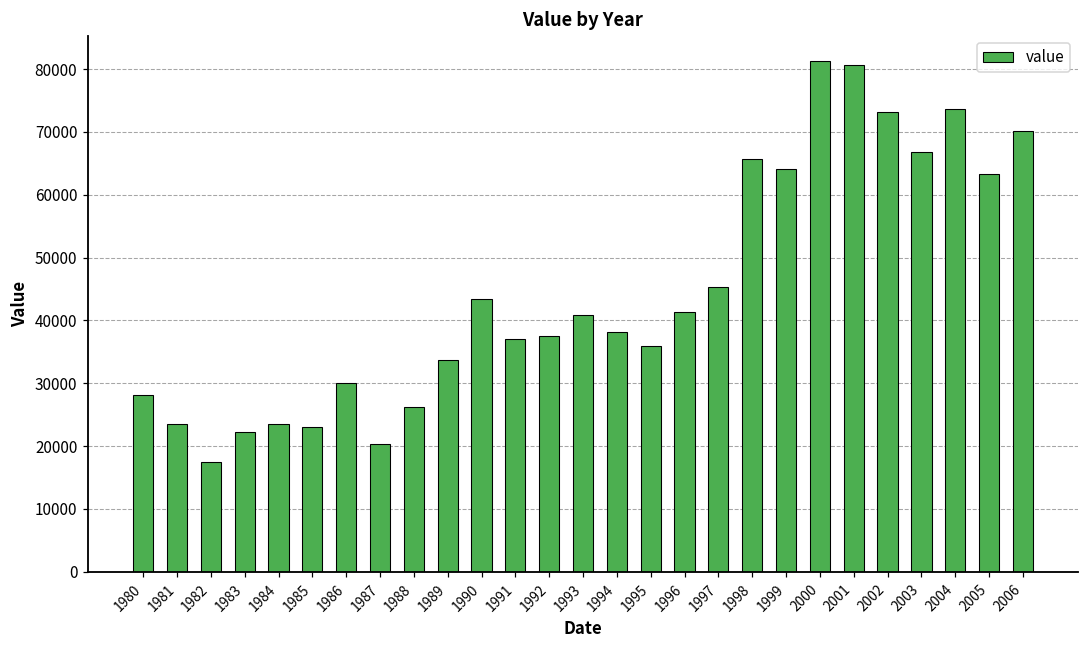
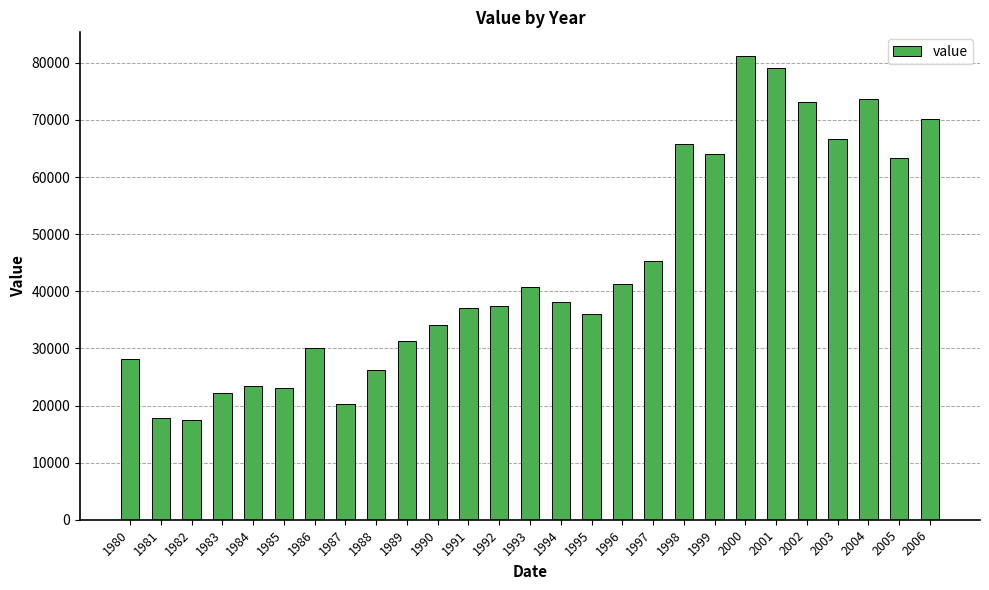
  {
    "1980": 28000,
-   "1981": 24000,
+   "1981": 18000,
    "1982": 17000,
    "1983": 22000,
    "1984": 23000,
    "1985": 23000,
    "1986": 30000,
    "1987": 20000,
    "1988": 26000,
-   "1989": 34000,
-   "1990": 43000,
+   "1989": 31000,
+   "1990": 34000,
    "1991": 37000,
    "1992": 37000,
    "1993": 41000,
    "1994": 38000,
    "1995": 36000,
    "1996": 41000,
    "1997": 45000,
    "1998": 66000,
    "1999": 64000,
    "2000": 81000,
-   "2001": 81000,
+   "2001": 79000,
    "2002": 73000,
    "2003": 67000,
    "2004": 74000,
    "2005": 63000,
    "2006": 70000
  }
